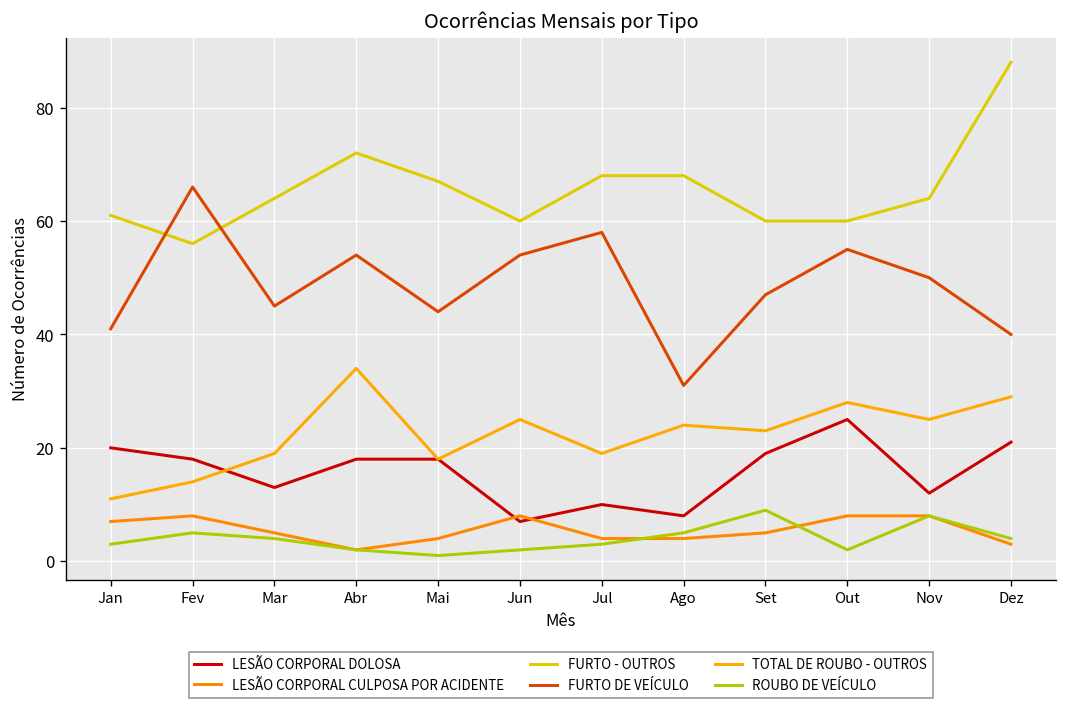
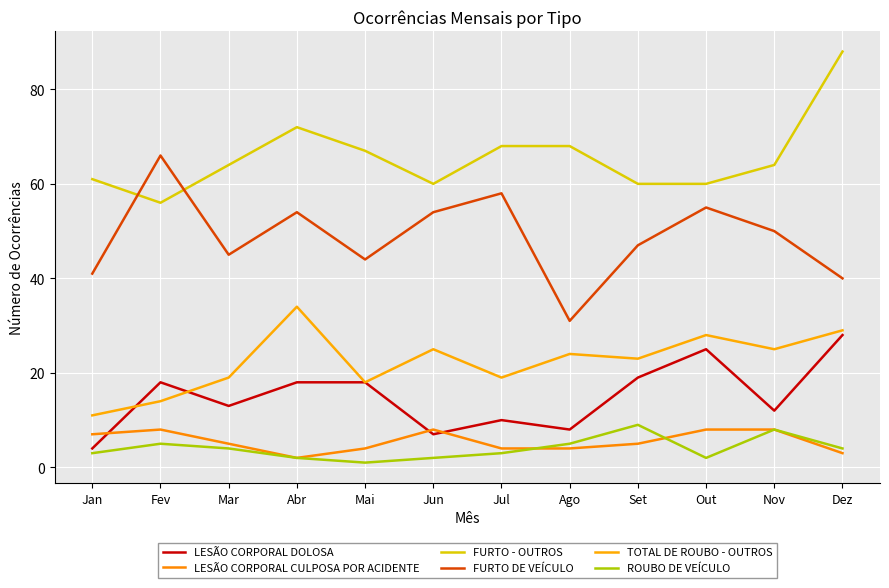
  {
    "LESÃO CORPORAL DOLOSA": {
-     "Jan": 20,
+     "Jan": 4,
      "Fev": 18,
      "Mar": 13,
      "Abr": 18,
      "Jun": 7,
      "Jul": 10,
      "Ago": 8,
      "Set": 19,
      "Out": 25,
      "Nov": 12,
-     "Dez": 21
+     "Dez": 28
    },
    "FURTO DE VEÍCULO": {
      "Jan": 41,
      "Fev": 66,
      "Mar": 45,
      "Abr": 54,
      "Mai": 44,
      "Jun": 54,
      "Jul": 58,
      "Ago": 31,
      "Set": 47,
      "Out": 55,
      "Nov": 50,
      "Dez": 40
    }
  }
